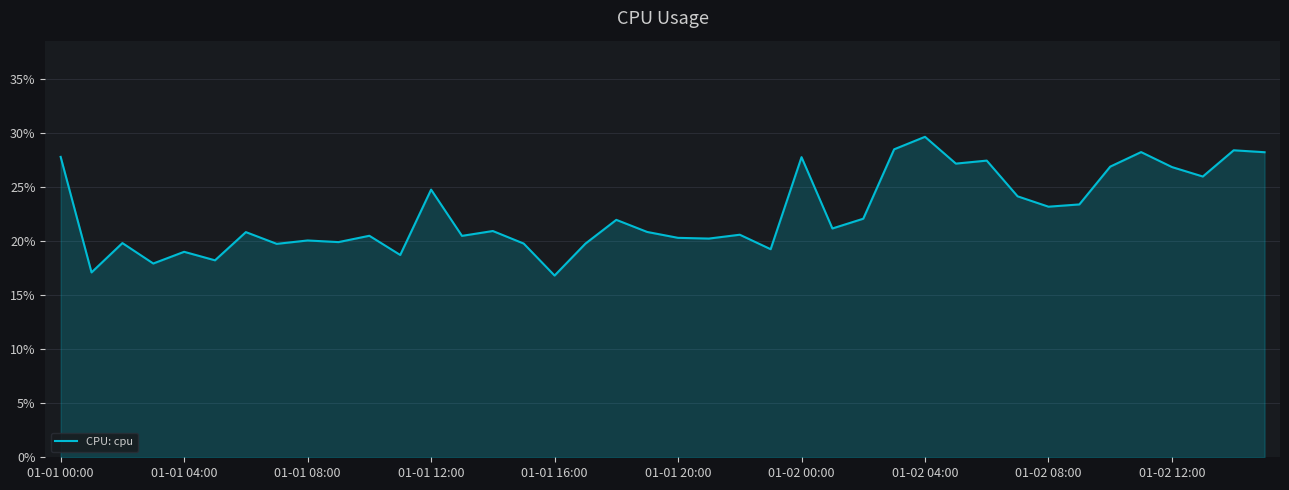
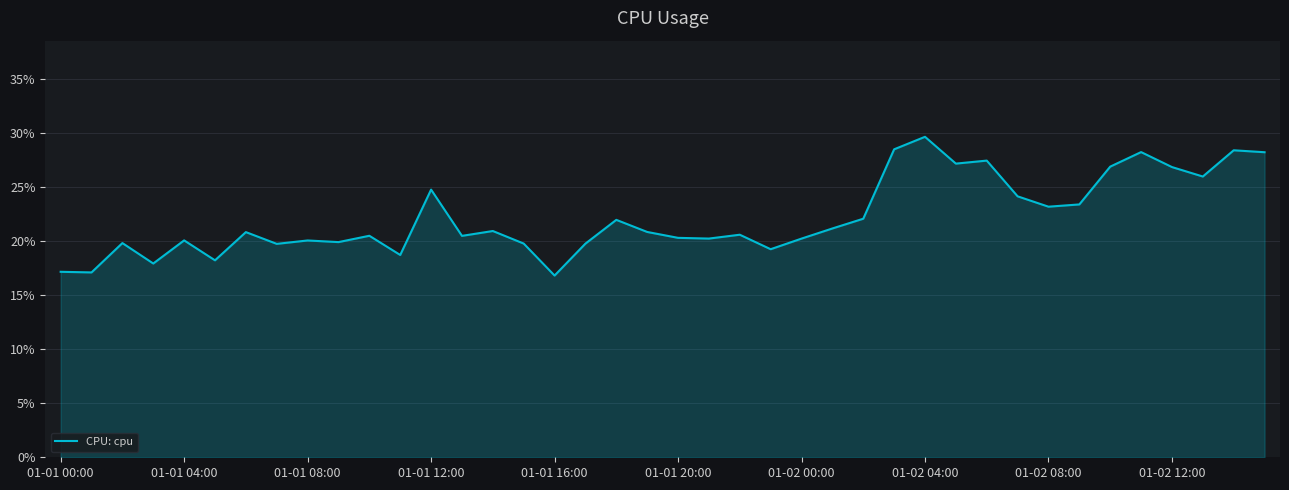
  {
-   "01-01 00:00": "27.8%",
-   "01-01 04:00": "19.0%",
+   "01-01 00:00": "17.2%",
+   "01-01 04:00": "20.1%",
    "01-01 08:00": "20.1%",
    "01-01 12:00": "24.8%",
    "01-01 16:00": "16.8%",
    "01-01 20:00": "20.3%",
-   "01-02 00:00": "27.8%",
+   "01-02 00:00": "20.2%",
    "01-02 04:00": "29.6%",
    "01-02 08:00": "23.2%",
    "01-02 12:00": "26.8%"
  }
